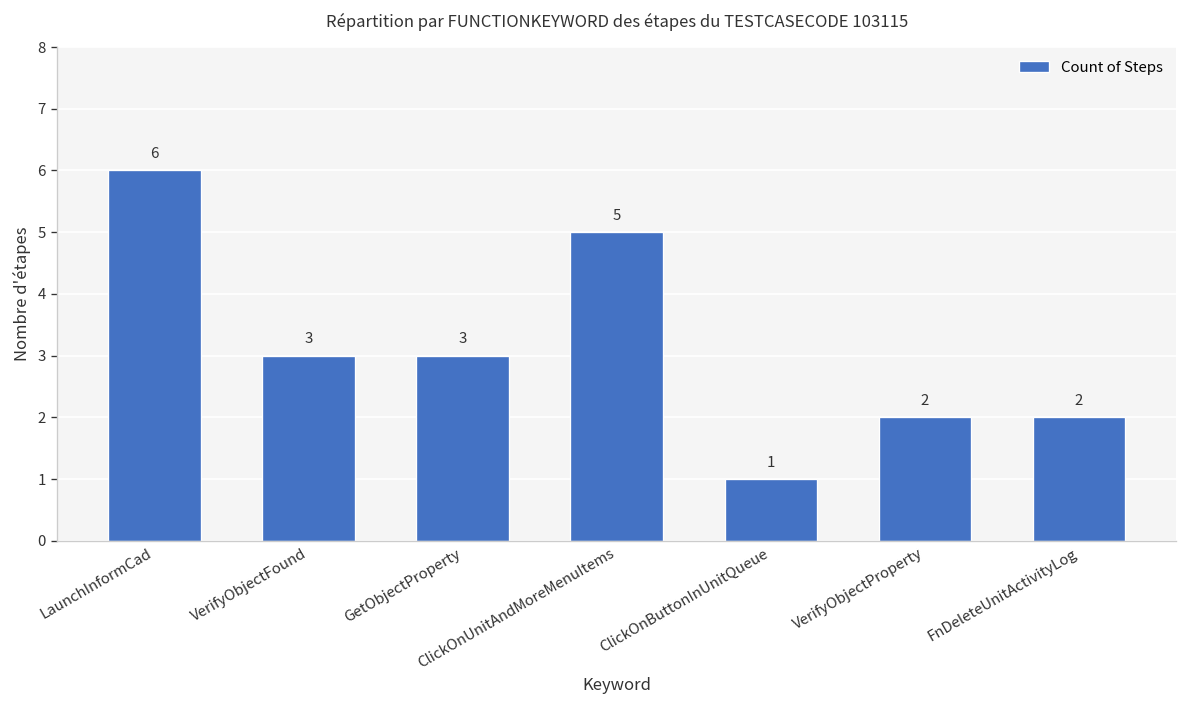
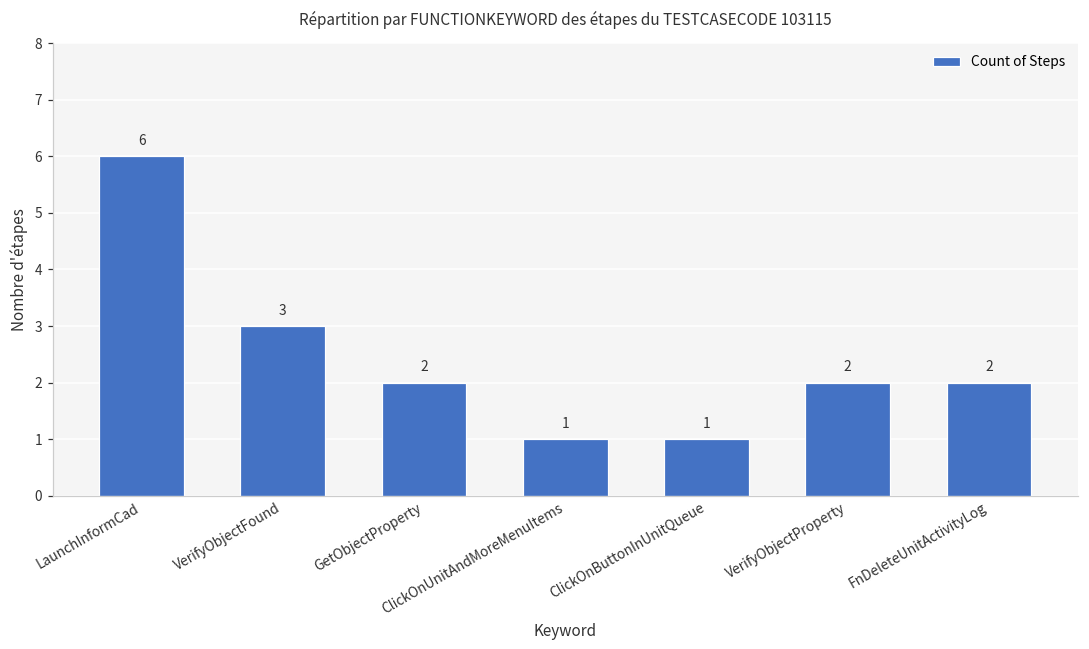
  {
    "LaunchInformCad": 6,
    "VerifyObjectFound": 3,
-   "GetObjectProperty": 3,
-   "ClickOnUnitAndMoreMenuItems": 5,
+   "GetObjectProperty": 2,
+   "ClickOnUnitAndMoreMenuItems": 1,
    "ClickOnButtonInUnitQueue": 1,
    "VerifyObjectProperty": 2,
    "FnDeleteUnitActivityLog": 2
  }
